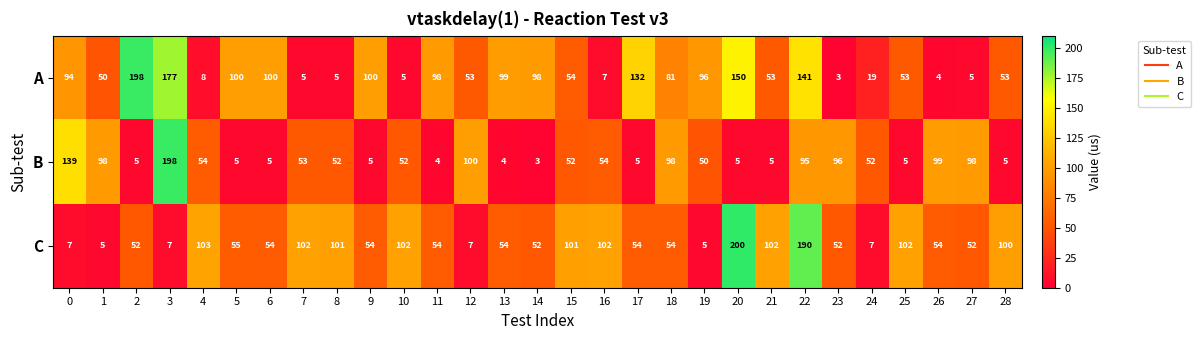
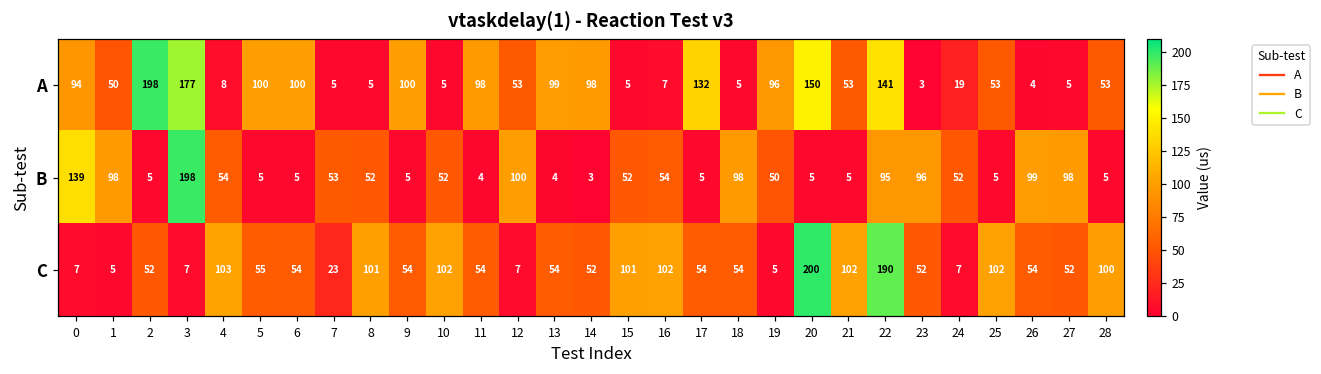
  {
    "A": {
      "0": 94,
      "1": 50,
      "2": 198,
      "3": 177,
      "4": 8,
      "5": 100,
      "6": 100,
      "7": 5,
      "8": 5,
      "9": 100,
      "10": 5,
      "11": 98,
      "12": 53,
      "13": 99,
      "14": 98,
-     "15": 54,
+     "15": 5,
      "16": 7,
      "17": 132,
-     "18": 81,
+     "18": 5,
      "19": 96,
      "20": 150,
      "21": 53,
      "22": 141,
      "23": 3,
      "24": 19,
      "25": 53,
      "26": 4,
      "27": 5,
      "28": 53
    },
    "B": {
      "0": 139,
      "1": 98,
      "2": 5,
      "3": 198,
      "4": 54,
      "5": 5,
      "6": 5,
      "7": 53,
      "8": 52,
      "9": 5,
      "10": 52,
      "11": 4,
      "12": 100,
      "13": 4,
      "14": 3,
      "15": 52,
      "16": 54,
      "17": 5,
      "18": 98,
      "19": 50,
      "20": 5,
      "21": 5,
      "22": 95,
      "23": 96,
      "24": 52,
      "25": 5,
      "26": 99,
      "27": 98,
      "28": 5
    },
    "C": {
      "0": 7,
      "1": 5,
      "2": 52,
      "3": 7,
      "4": 103,
      "5": 55,
      "6": 54,
-     "7": 102,
+     "7": 23,
      "8": 101,
      "9": 54,
      "10": 102,
      "11": 54,
      "12": 7,
      "13": 54,
      "14": 52,
      "15": 101,
      "16": 102,
      "17": 54,
      "18": 54,
      "19": 5,
      "20": 200,
      "21": 102,
      "22": 190,
      "23": 52,
      "24": 7,
      "25": 102,
      "26": 54,
      "27": 52,
      "28": 100
    }
  }
